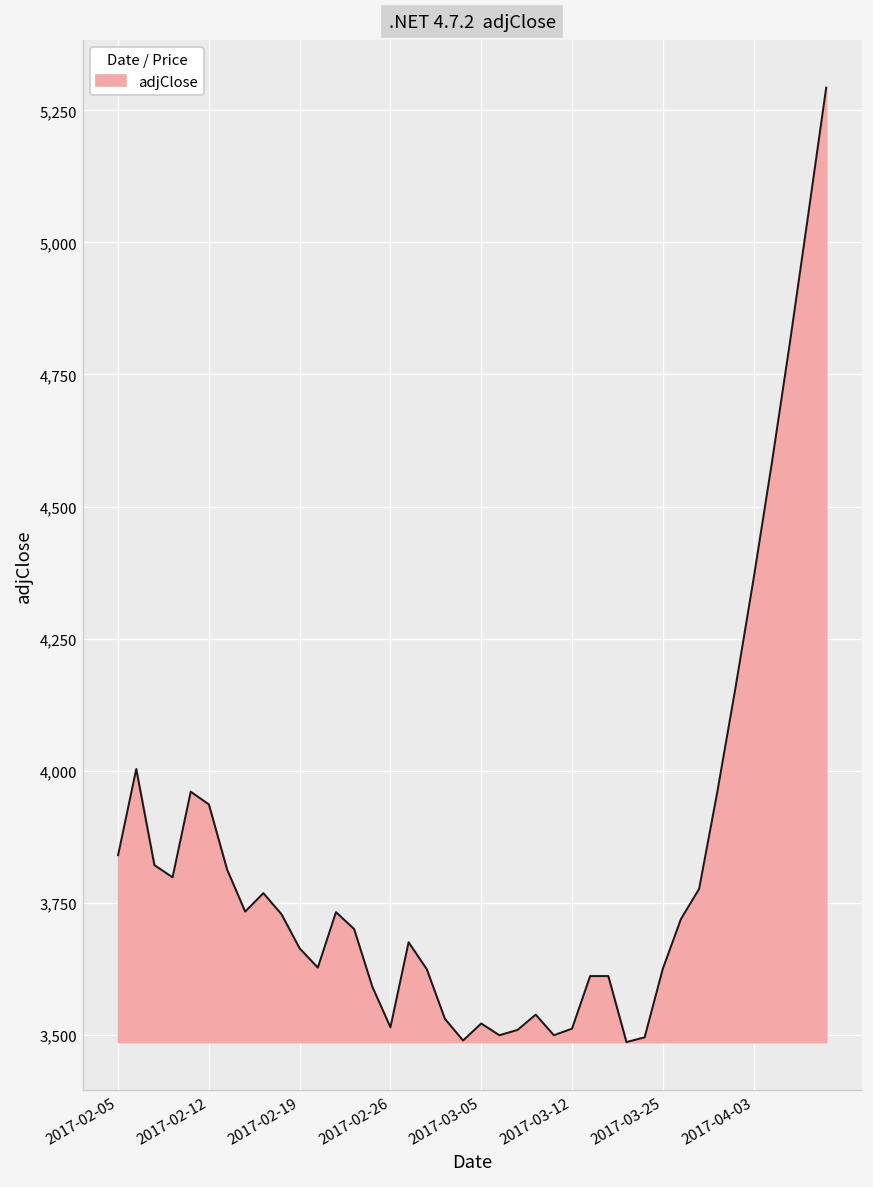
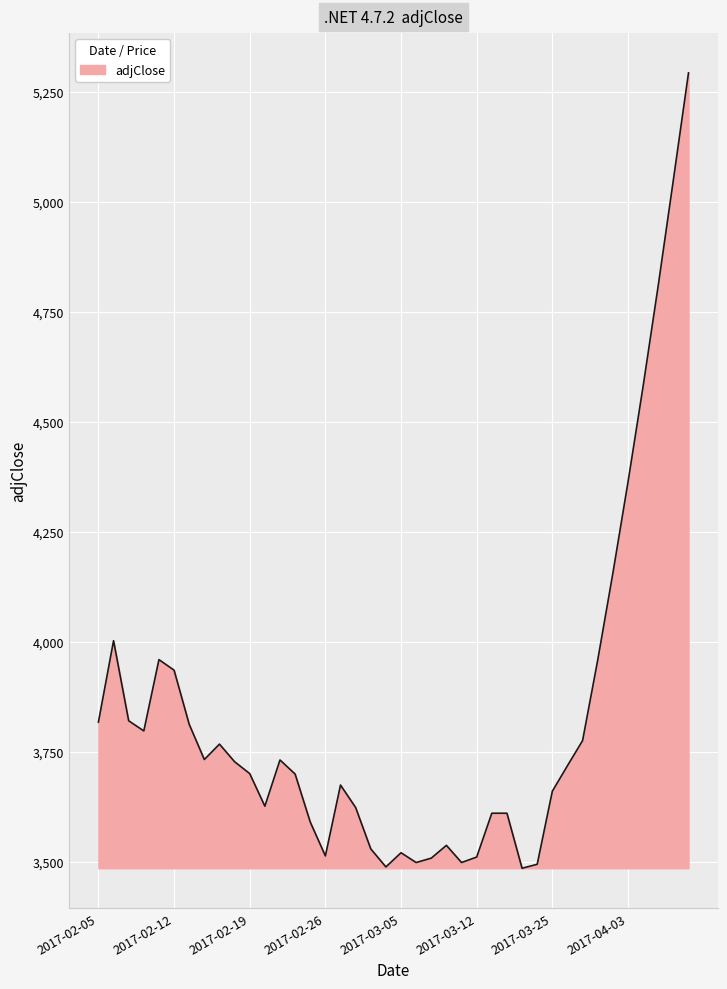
  {
-   "2017-02-05": "3,840",
+   "2017-02-05": "3,820",
    "2017-02-12": "3,940",
-   "2017-02-19": "3,660",
+   "2017-02-19": "3,700",
    "2017-02-26": "3,510",
    "2017-03-05": "3,520",
    "2017-03-12": "3,510",
-   "2017-03-25": "3,620",
+   "2017-03-25": "3,660",
    "2017-04-03": "4,360"
  }
